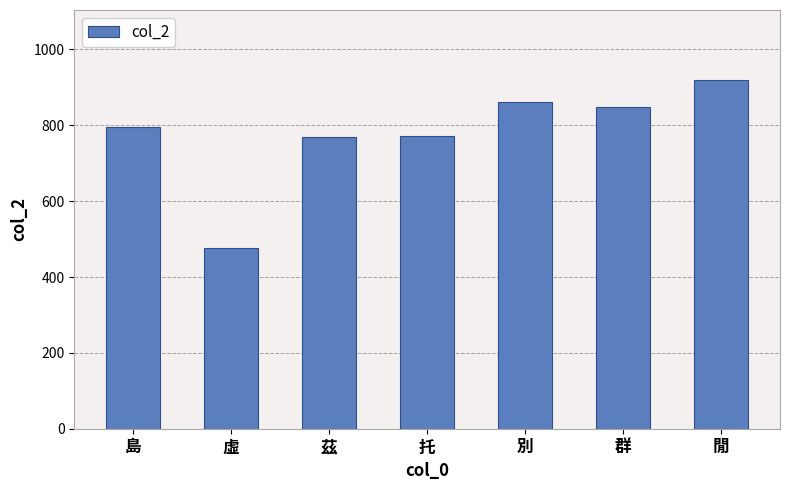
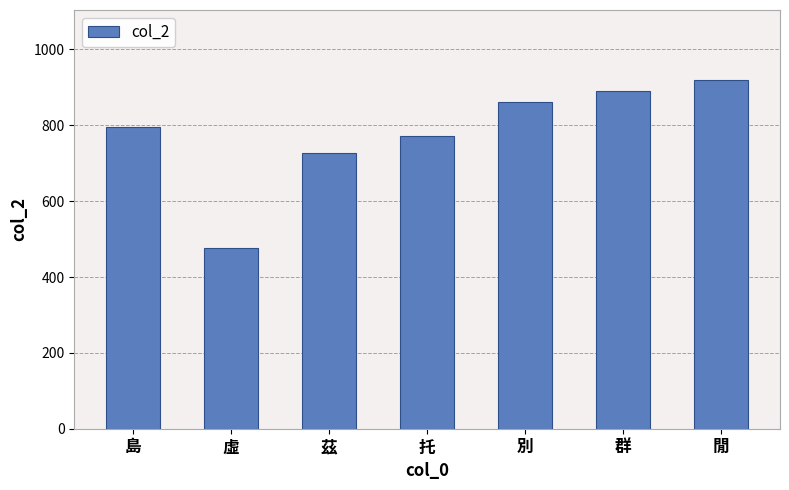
  {
    "島": 800,
    "虛": 480,
-   "茲": 770,
+   "茲": 730,
    "托": 770,
    "別": 860,
-   "群": 850,
+   "群": 890,
    "閒": 920
  }
